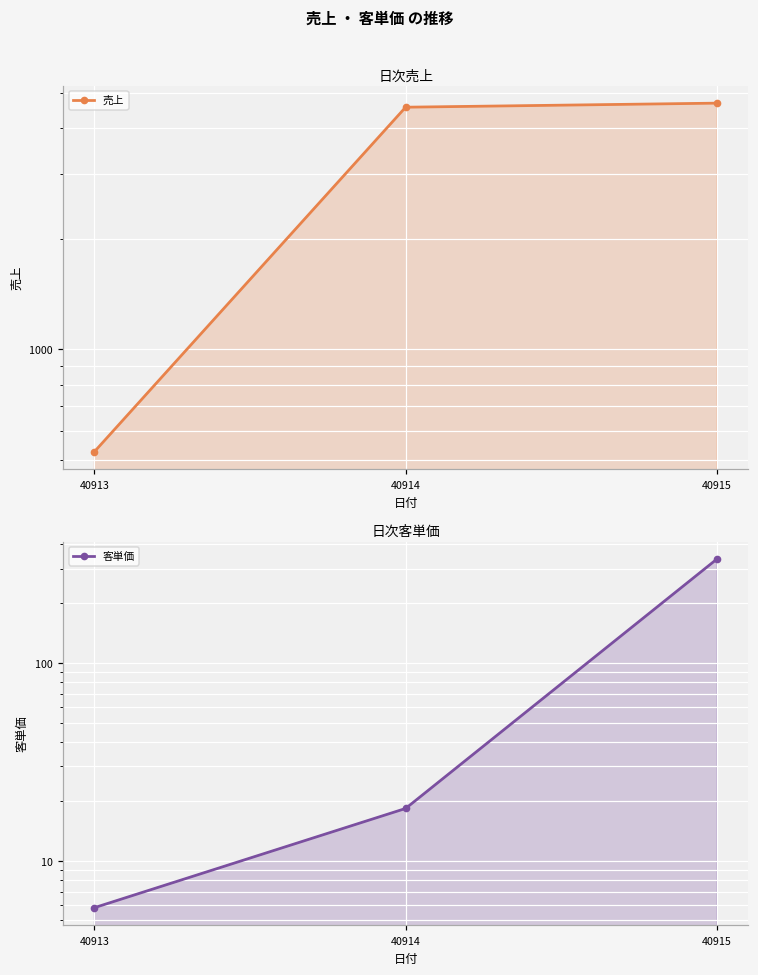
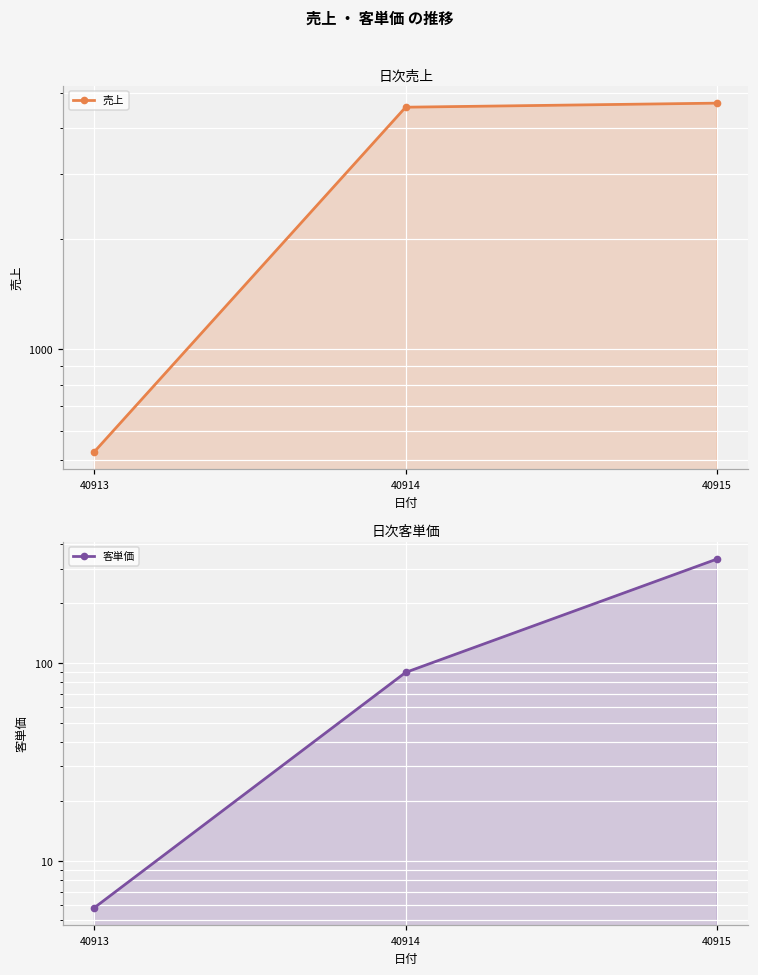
  {
    "日次客単価": {
      "40913": 5.8,
-     "40914": 18,
+     "40914": 90,
      "40915": 330
    }
  }
